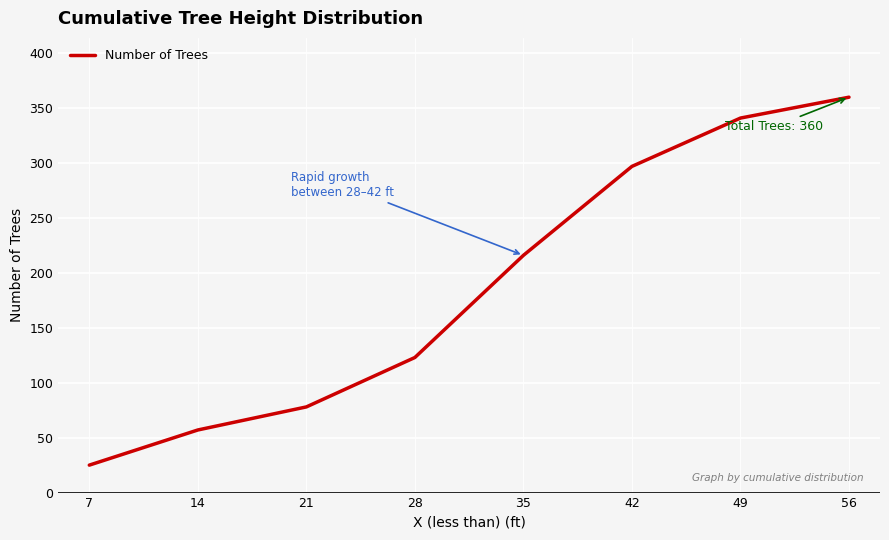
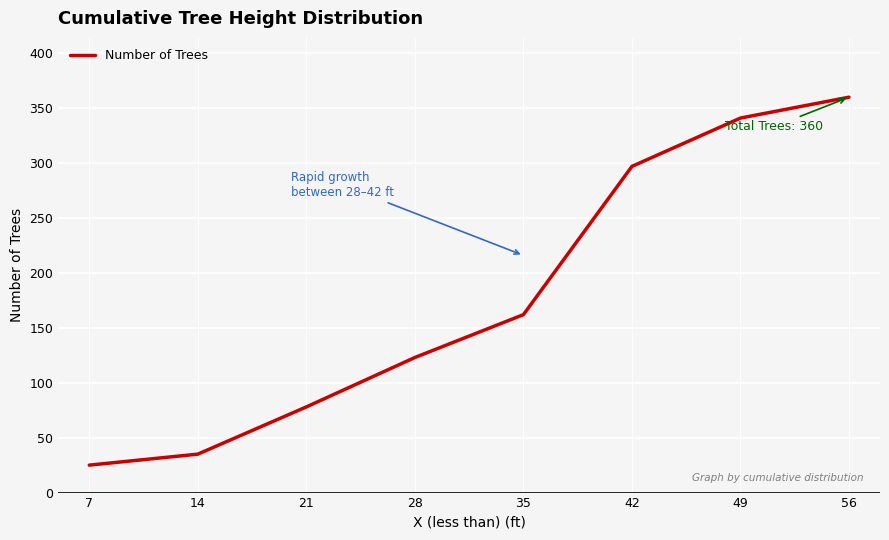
  {
    "7": 25,
-   "14": 57,
+   "14": 35,
    "21": 78,
    "28": 123,
-   "35": 216,
+   "35": 162,
    "42": 297,
    "56": 360
  }
